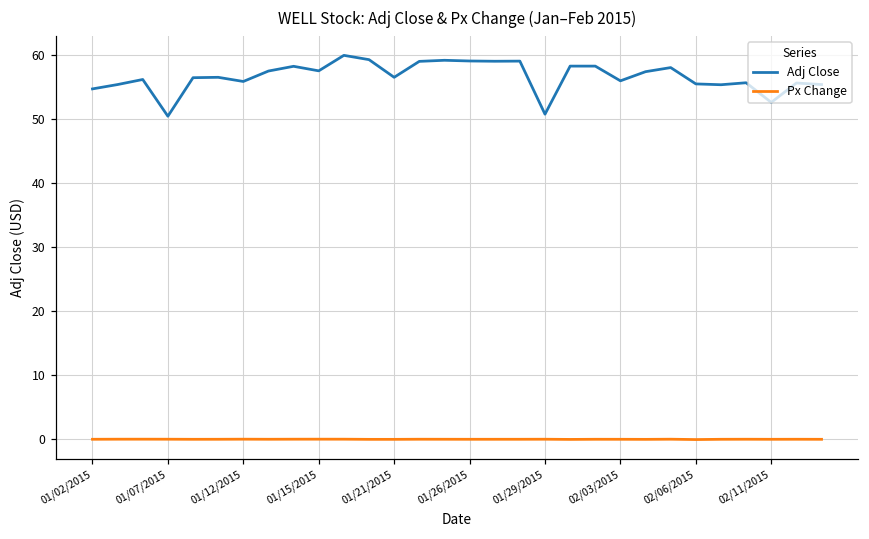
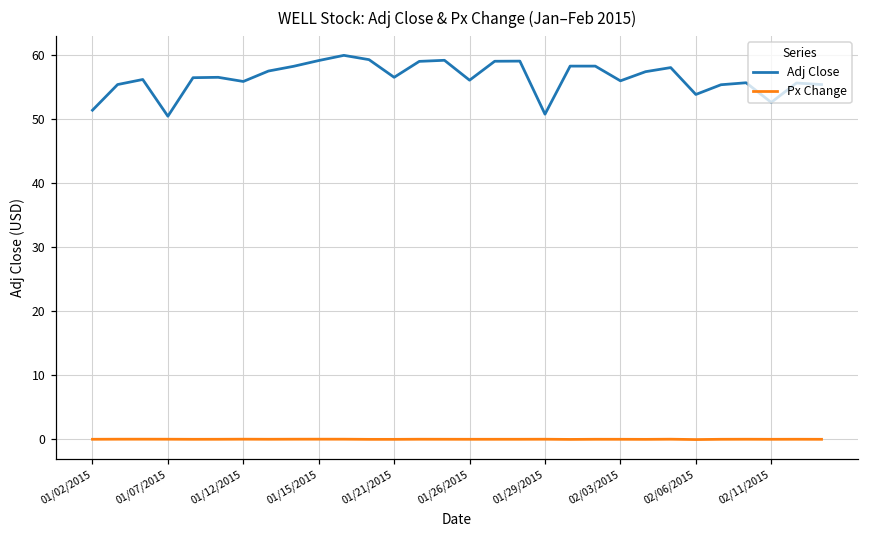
  {
    "Adj Close": {
-     "01/02/2015": 55,
+     "01/02/2015": 51,
      "01/07/2015": 50,
      "01/12/2015": 56,
-     "01/15/2015": 58,
+     "01/15/2015": 59,
      "01/21/2015": 57,
-     "01/26/2015": 59,
+     "01/26/2015": 56,
      "01/29/2015": 51,
      "02/03/2015": 56,
-     "02/06/2015": 56,
+     "02/06/2015": 54,
      "02/11/2015": 53
    },
    "Px Change": {
      "01/02/2015": 0,
      "01/07/2015": 0,
      "01/12/2015": 0,
      "01/15/2015": 0,
      "01/21/2015": 0,
      "01/26/2015": 0,
      "01/29/2015": 0,
      "02/03/2015": 0,
      "02/06/2015": 0,
      "02/11/2015": 0
    }
  }
